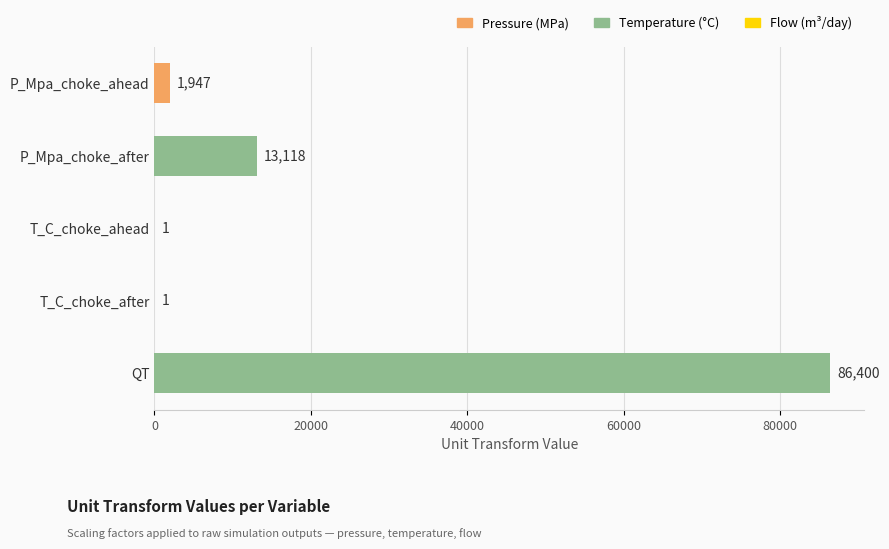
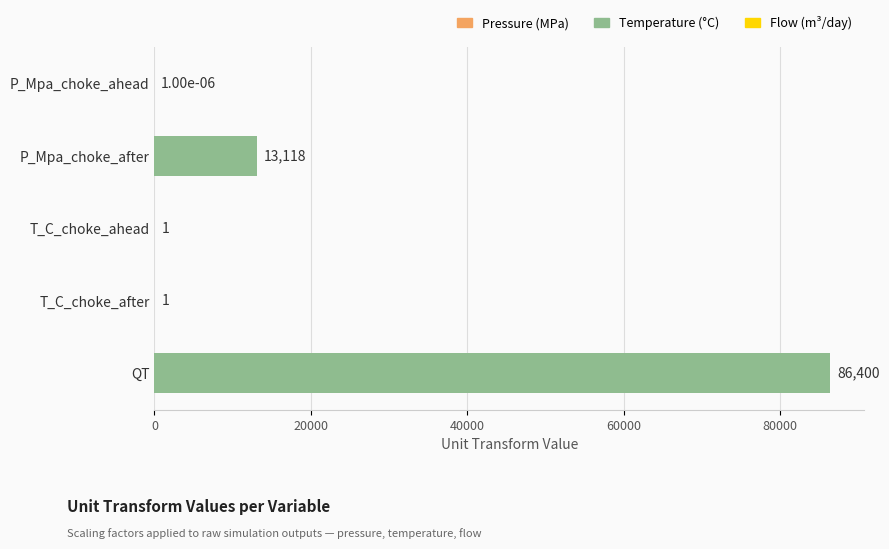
  {
-   "P_Mpa_choke_ahead": "1,947",
+   "P_Mpa_choke_ahead": "1.00e-06",
    "P_Mpa_choke_after": "13,118",
    "T_C_choke_ahead": "1",
    "T_C_choke_after": "1",
    "QT": "86,400"
  }
